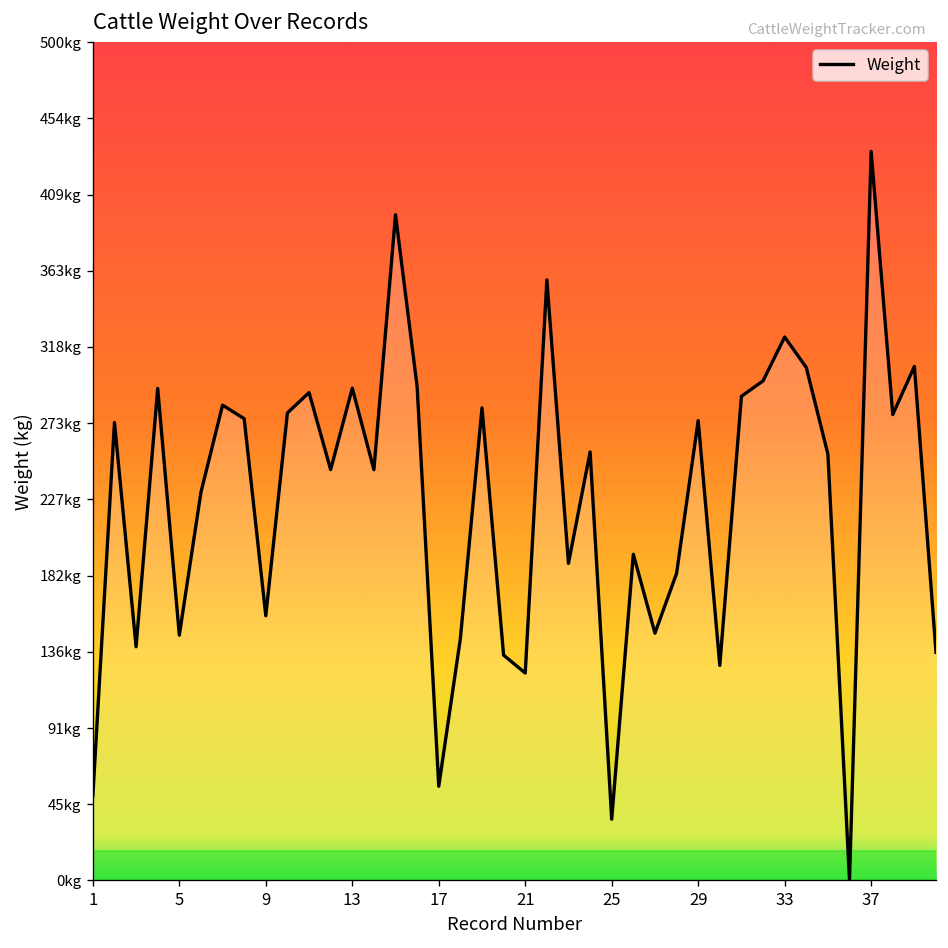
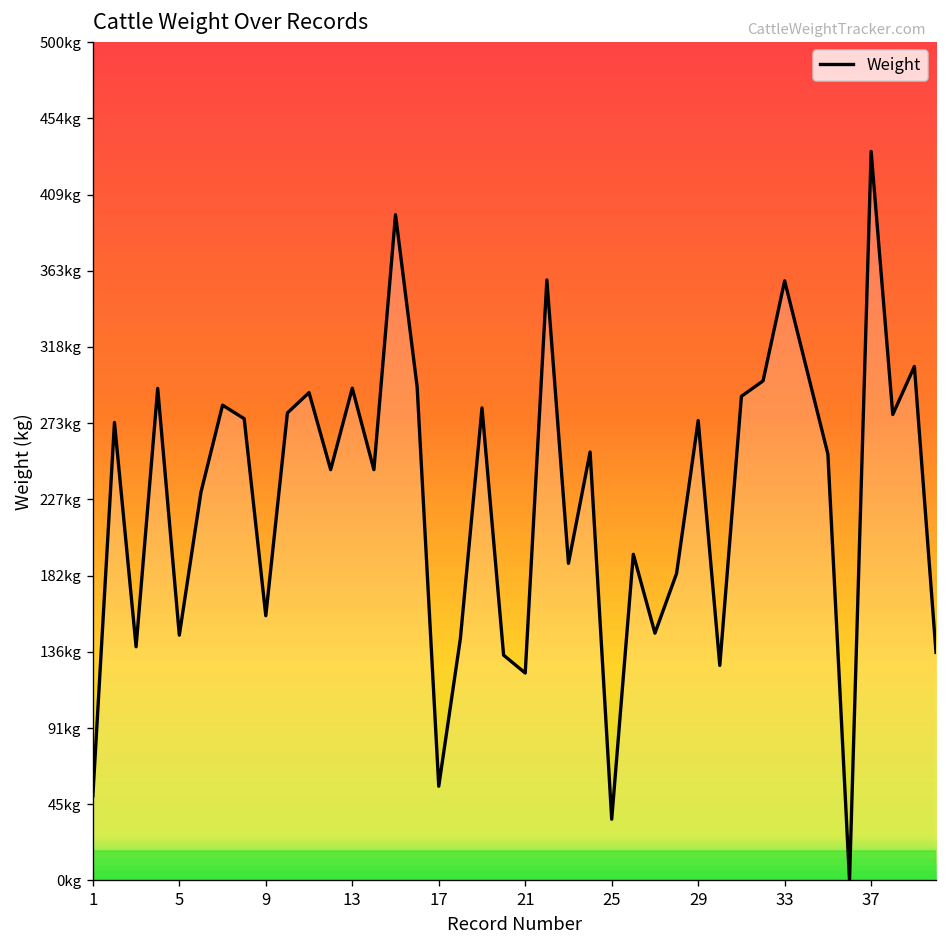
  {
    "1": "50kg",
    "5": "146kg",
    "9": "158kg",
    "13": "293kg",
    "17": "56kg",
    "21": "124kg",
    "25": "37kg",
    "29": "274kg",
-   "33": "324kg",
+   "33": "357kg",
    "37": "435kg"
  }
